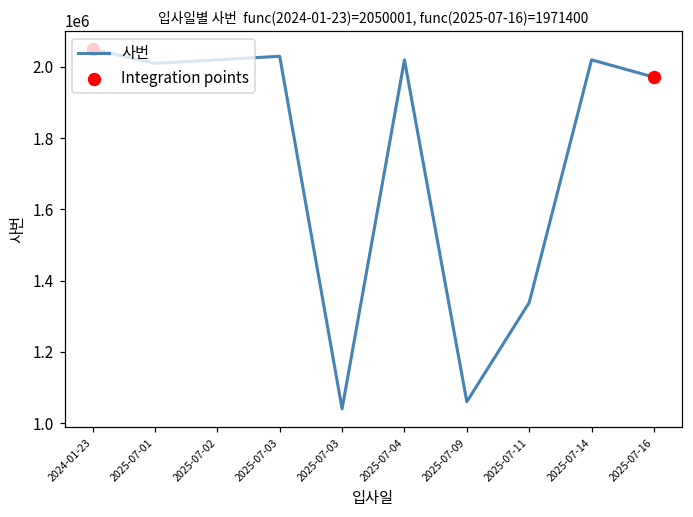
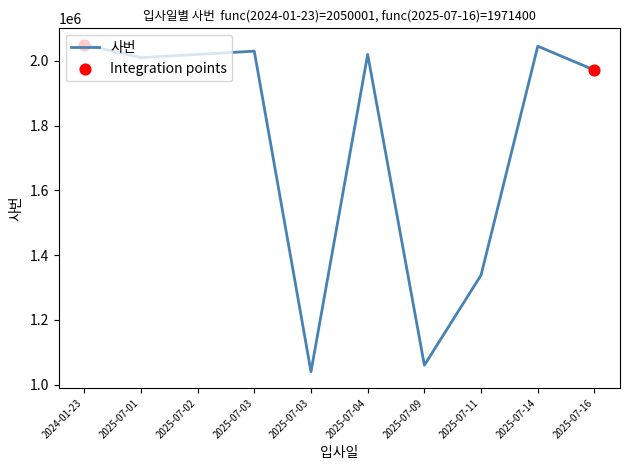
  {
    "사번": {
      "2025-07-04": 2020000,
      "2025-07-09": 1060000,
      "2025-07-11": 1340000,
-     "2025-07-14": 2020000
+     "2025-07-14": 2050000
    }
  }
